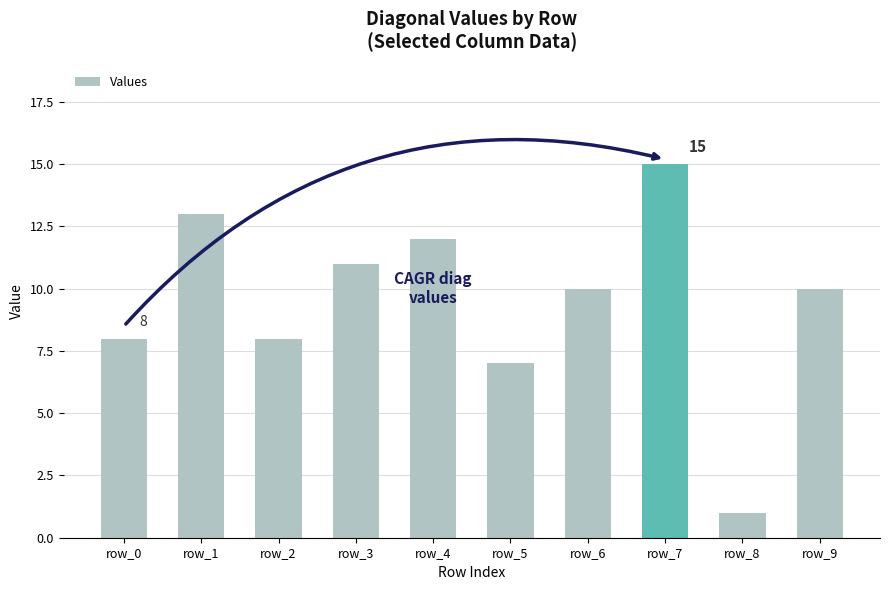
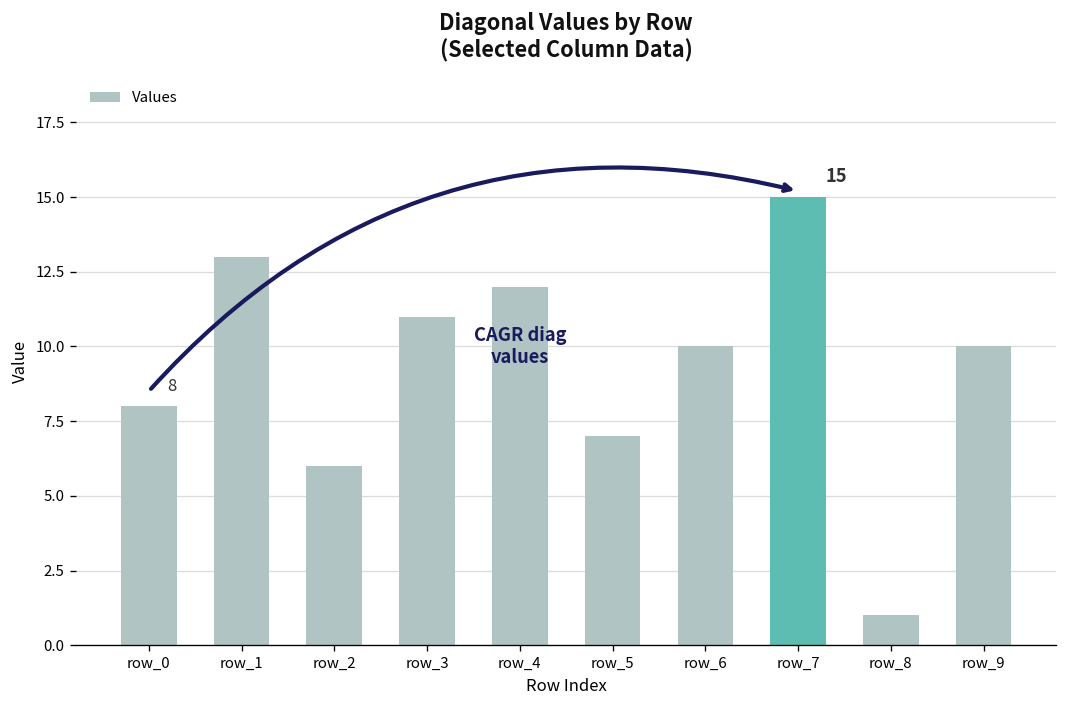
  {
    "row_1": 13,
-   "row_2": 8,
+   "row_2": 6,
    "row_3": 11,
    "row_4": 12,
    "row_5": 7,
    "row_6": 10,
    "row_8": 1,
    "row_9": 10
  }
